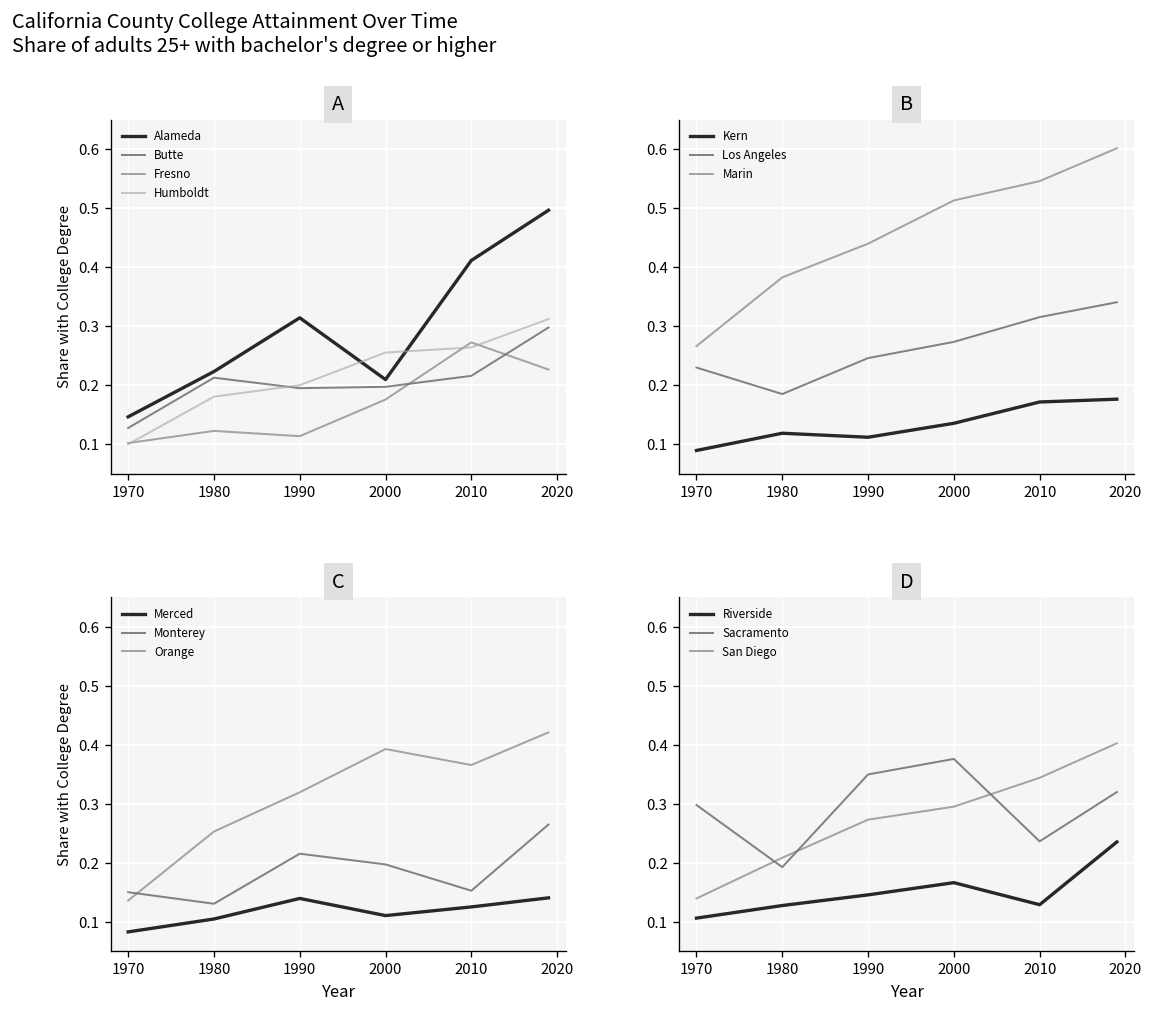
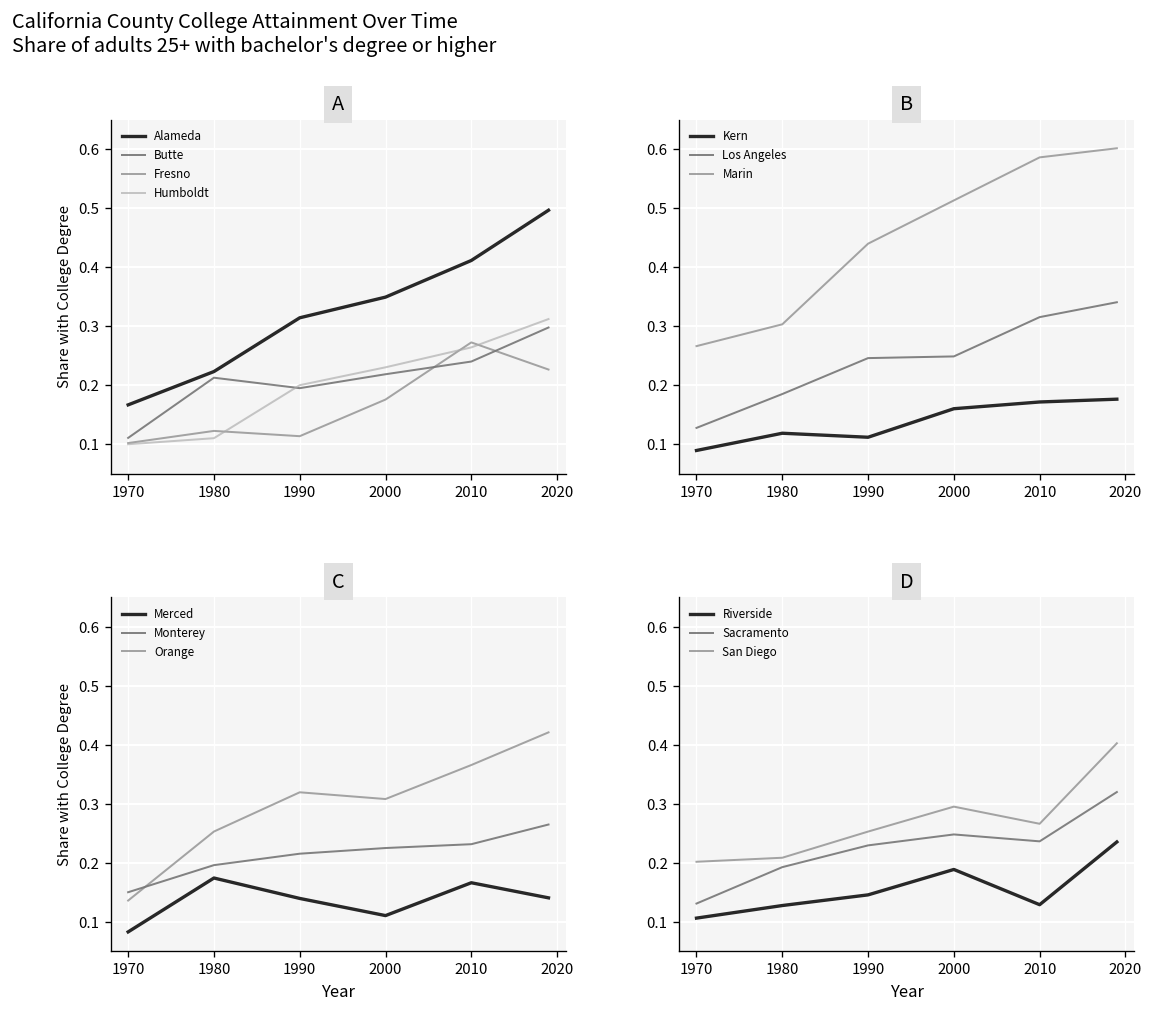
  {
    "A": {
      "Alameda": {
-       "1970": 0.15,
+       "1970": 0.17,
        "1980": 0.22,
        "1990": 0.31,
-       "2000": 0.21,
+       "2000": 0.35,
        "2010": 0.41
      },
      "Butte": {
-       "1970": 0.13,
+       "1970": 0.11,
        "1980": 0.21,
-       "2000": 0.20,
-       "2010": 0.22
+       "2000": 0.22,
+       "2010": 0.24
      },
      "Fresno": {
        "1980": 0.12,
        "1990": 0.11,
        "2000": 0.18,
        "2010": 0.27
      },
      "Humboldt": {
-       "1980": 0.18,
-       "2000": 0.26,
+       "1980": 0.11,
+       "2000": 0.23,
        "2010": 0.26
      }
    },
    "B": {
      "Kern": {
        "1970": 0.09,
        "1980": 0.12,
        "1990": 0.11,
-       "2000": 0.14,
+       "2000": 0.16,
        "2010": 0.17
      },
      "Los Angeles": {
-       "1970": 0.23,
+       "1970": 0.13,
        "1980": 0.18,
        "1990": 0.25,
-       "2000": 0.27,
+       "2000": 0.25,
        "2010": 0.32
      },
      "Marin": {
        "1970": 0.27,
-       "1980": 0.38,
+       "1980": 0.30,
        "1990": 0.44,
        "2000": 0.51,
-       "2010": 0.55
+       "2010": 0.59
      }
    },
    "C": {
      "Merced": {
        "1970": 0.08,
-       "1980": 0.10,
+       "1980": 0.17,
        "1990": 0.14,
        "2000": 0.11,
-       "2010": 0.13
+       "2010": 0.17
      },
      "Monterey": {
        "1970": 0.15,
-       "1980": 0.13,
+       "1980": 0.20,
        "1990": 0.22,
-       "2000": 0.20,
-       "2010": 0.15
+       "2000": 0.23,
+       "2010": 0.23
      },
      "Orange": {
        "1970": 0.14,
        "1980": 0.25,
        "1990": 0.32,
-       "2000": 0.39,
+       "2000": 0.31,
        "2010": 0.37
      }
    },
    "D": {
      "Riverside": {
        "1970": 0.11,
        "1980": 0.13,
        "1990": 0.15,
-       "2000": 0.17,
+       "2000": 0.19,
        "2010": 0.13
      },
      "Sacramento": {
-       "1970": 0.30,
+       "1970": 0.13,
        "1980": 0.19,
-       "1990": 0.35,
-       "2000": 0.38,
+       "1990": 0.23,
+       "2000": 0.25,
        "2010": 0.24
      },
      "San Diego": {
-       "1970": 0.14,
+       "1970": 0.20,
        "1980": 0.21,
-       "1990": 0.27,
+       "1990": 0.25,
        "2000": 0.30,
-       "2010": 0.34
+       "2010": 0.27
      }
    }
  }
